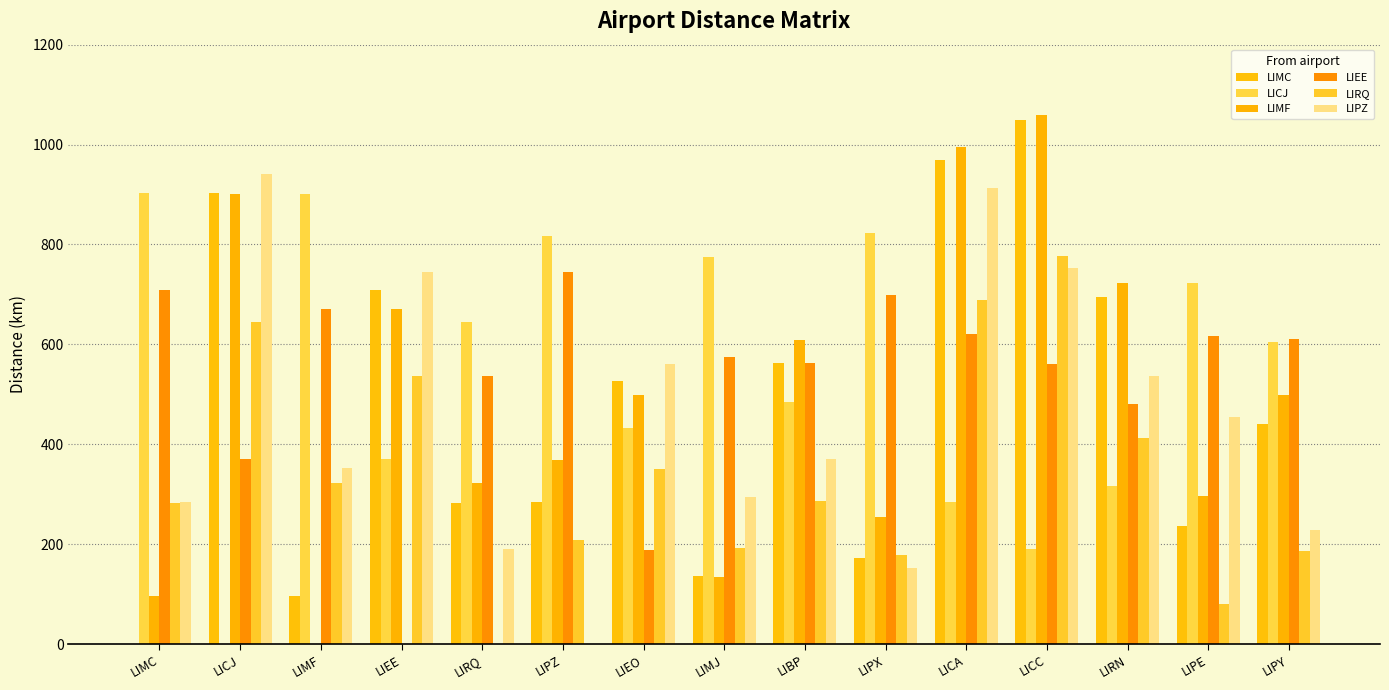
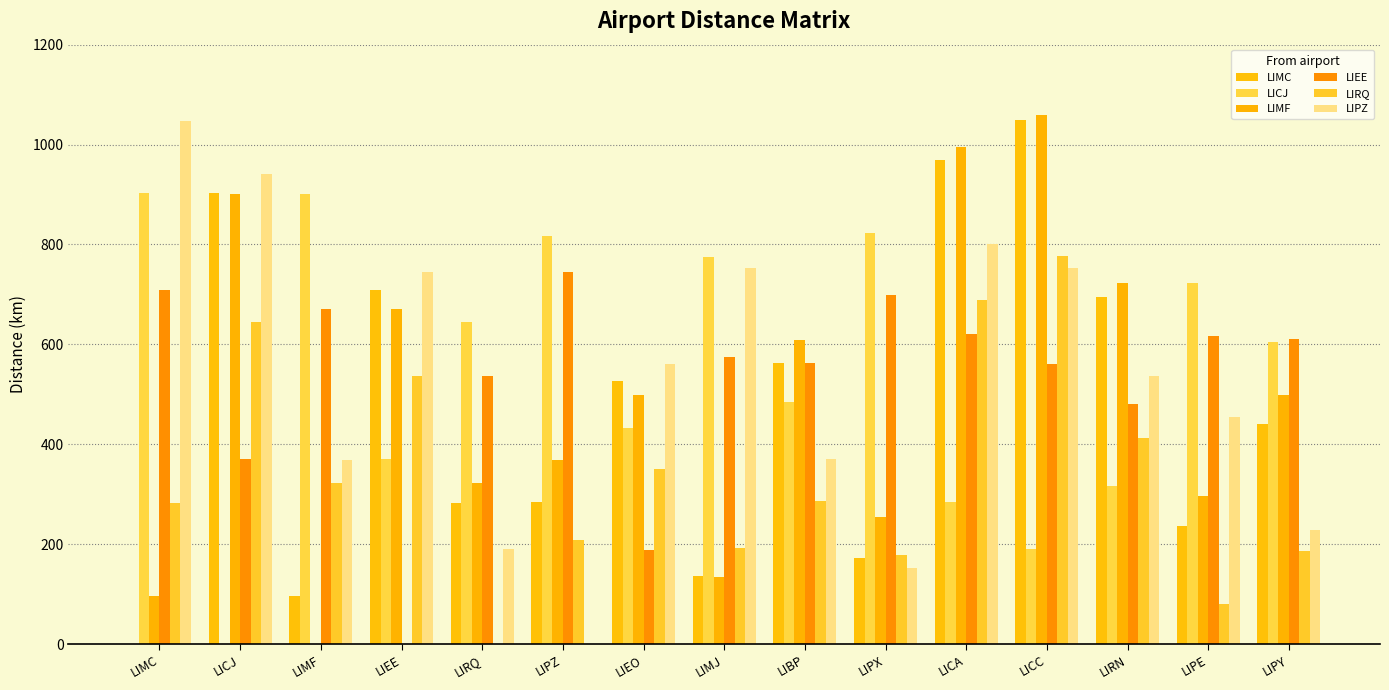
  {
    "LIPZ": {
-     "LIMC": 280,
+     "LIMC": 1050,
      "LICJ": 940,
-     "LIMF": 350,
+     "LIMF": 370,
      "LIEE": 750,
      "LIRQ": 190,
      "LIPZ": 0,
      "LIEO": 560,
-     "LIMJ": 290,
+     "LIMJ": 750,
      "LIBP": 370,
      "LIPX": 150,
-     "LICA": 910,
+     "LICA": 800,
      "LICC": 750,
      "LIRN": 540,
      "LIPE": 460,
      "LIPY": 230
    }
  }
